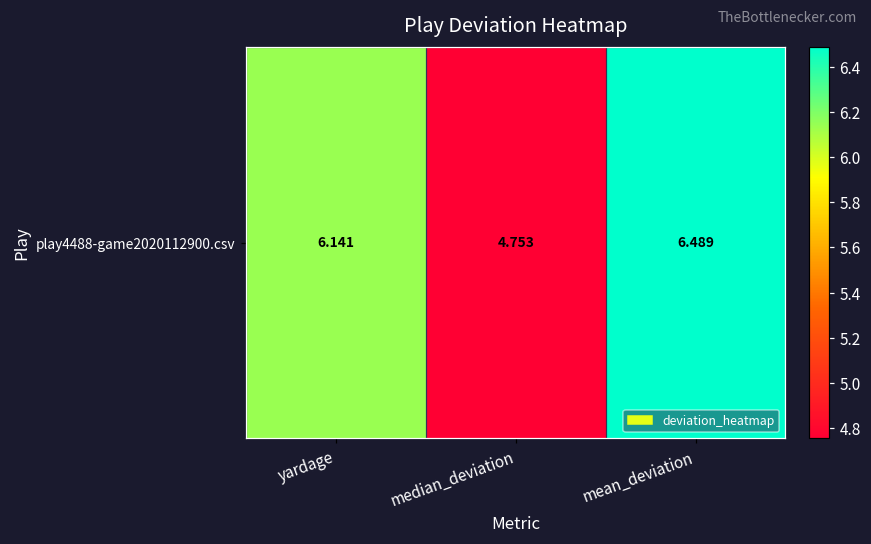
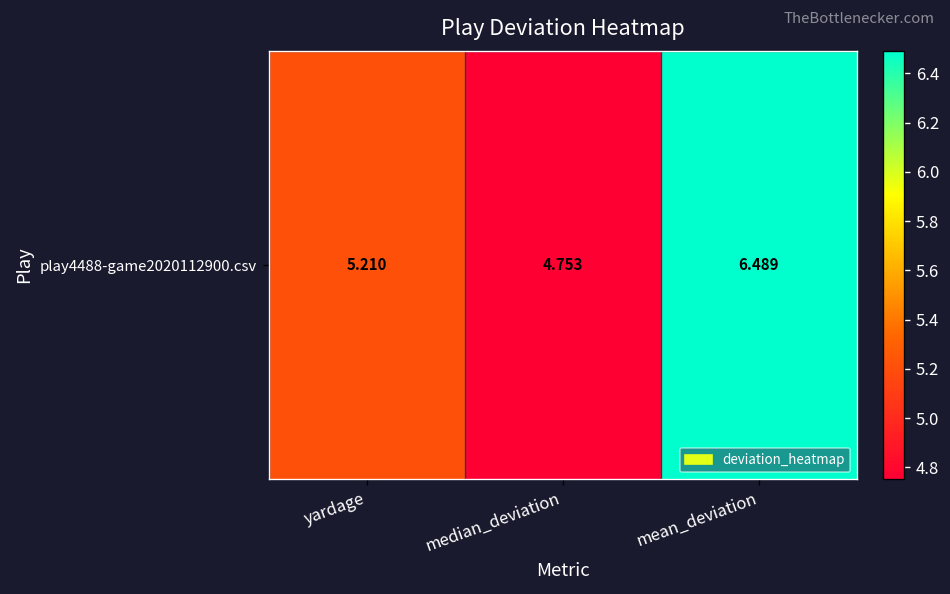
  {
    "play4488-game2020112900.csv": {
-     "yardage": 6.141,
+     "yardage": 5.210,
      "median_deviation": 4.753,
      "mean_deviation": 6.489
    }
  }
